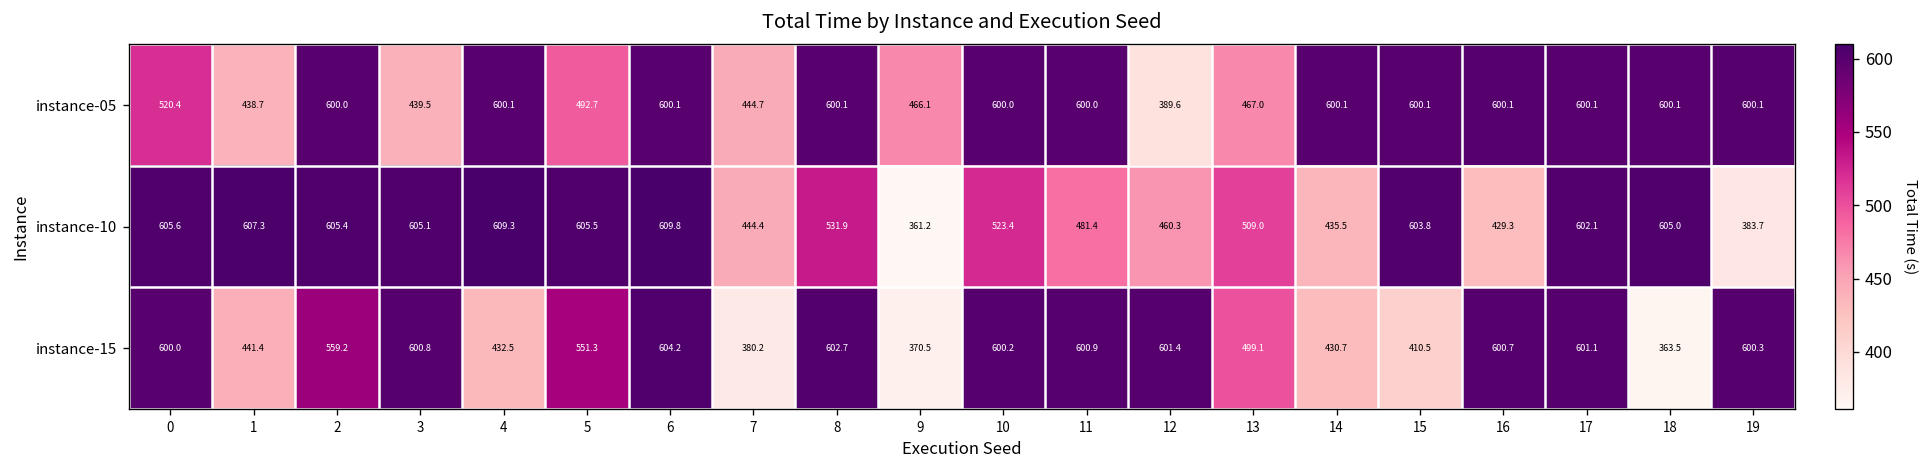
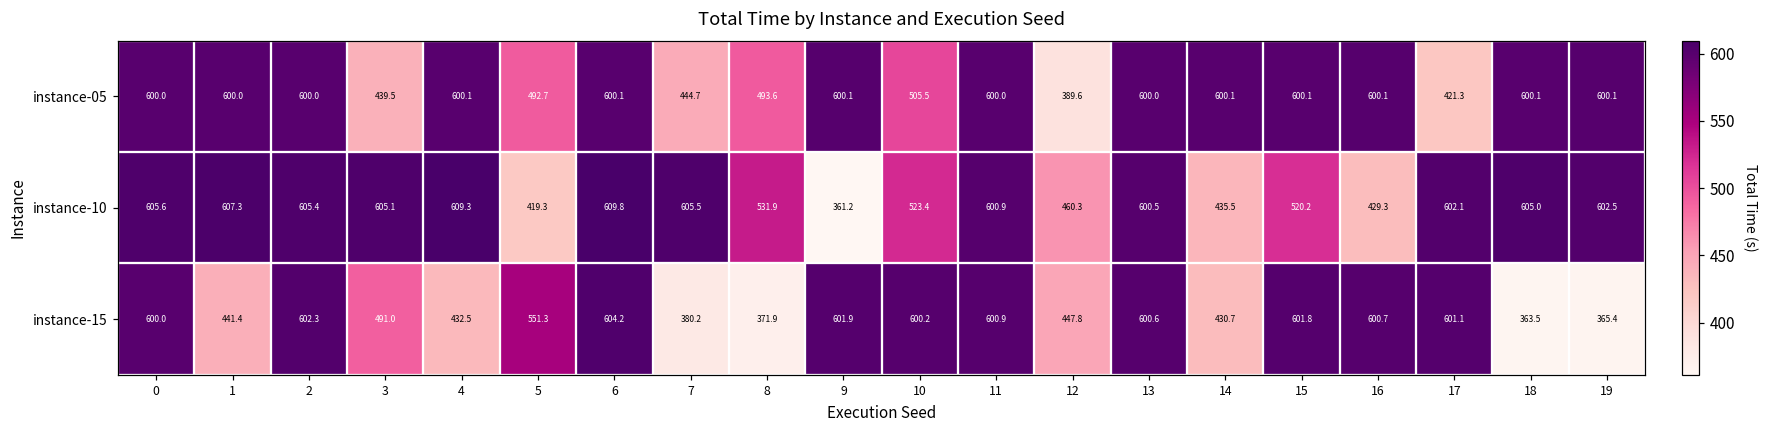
  {
    "instance-05": {
-     "0": 520.4,
-     "1": 438.7,
+     "0": 600.0,
+     "1": 600.0,
      "2": 600.0,
      "3": 439.5,
      "4": 600.1,
      "5": 492.7,
      "6": 600.1,
      "7": 444.7,
-     "8": 600.1,
-     "9": 466.1,
-     "10": 600.0,
+     "8": 493.6,
+     "9": 600.1,
+     "10": 505.5,
      "11": 600.0,
      "12": 389.6,
-     "13": 467.0,
+     "13": 600.0,
      "14": 600.1,
      "15": 600.1,
      "16": 600.1,
-     "17": 600.1,
+     "17": 421.3,
      "18": 600.1,
      "19": 600.1
    },
    "instance-10": {
      "0": 605.6,
      "1": 607.3,
      "2": 605.4,
      "3": 605.1,
      "4": 609.3,
-     "5": 605.5,
+     "5": 419.3,
      "6": 609.8,
-     "7": 444.4,
+     "7": 605.5,
      "8": 531.9,
      "9": 361.2,
      "10": 523.4,
-     "11": 481.4,
+     "11": 600.9,
      "12": 460.3,
-     "13": 509.0,
+     "13": 600.5,
      "14": 435.5,
-     "15": 603.8,
+     "15": 520.2,
      "16": 429.3,
      "17": 602.1,
      "18": 605.0,
-     "19": 383.7
+     "19": 602.5
    },
    "instance-15": {
      "0": 600.0,
      "1": 441.4,
-     "2": 559.2,
-     "3": 600.8,
+     "2": 602.3,
+     "3": 491.0,
      "4": 432.5,
      "5": 551.3,
      "6": 604.2,
      "7": 380.2,
-     "8": 602.7,
-     "9": 370.5,
+     "8": 371.9,
+     "9": 601.9,
      "10": 600.2,
      "11": 600.9,
-     "12": 601.4,
-     "13": 499.1,
+     "12": 447.8,
+     "13": 600.6,
      "14": 430.7,
-     "15": 410.5,
+     "15": 601.8,
      "16": 600.7,
      "17": 601.1,
      "18": 363.5,
-     "19": 600.3
+     "19": 365.4
    }
  }
